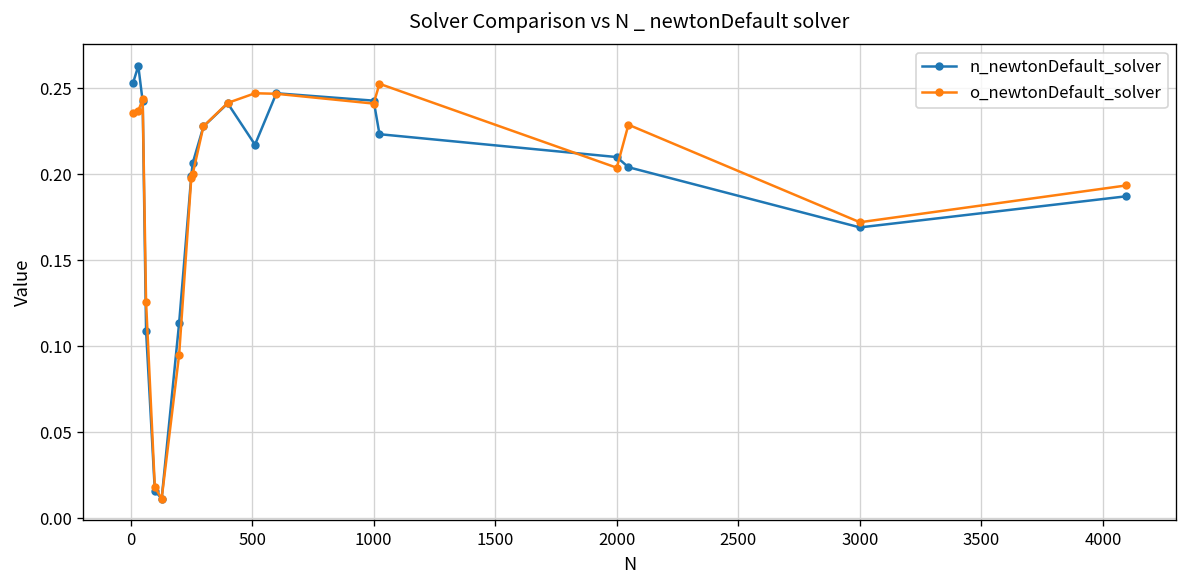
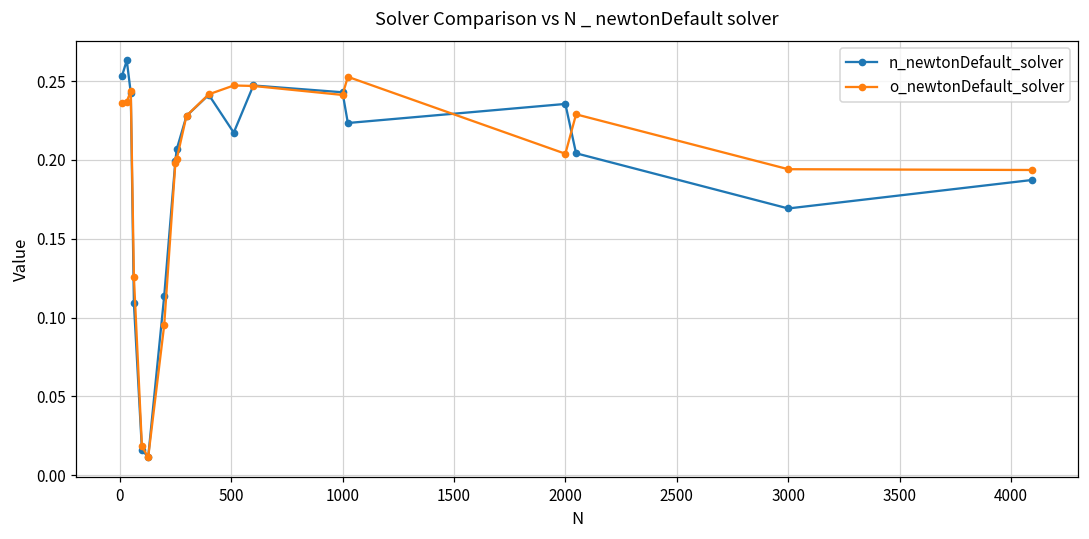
  {
    "n_newtonDefault_solver": {
-     "2000": 0.210,
+     "2000": 0.236,
      "3000": 0.169
    },
    "o_newtonDefault_solver": {
      "2000": 0.204,
-     "3000": 0.172
+     "3000": 0.194
    }
  }
